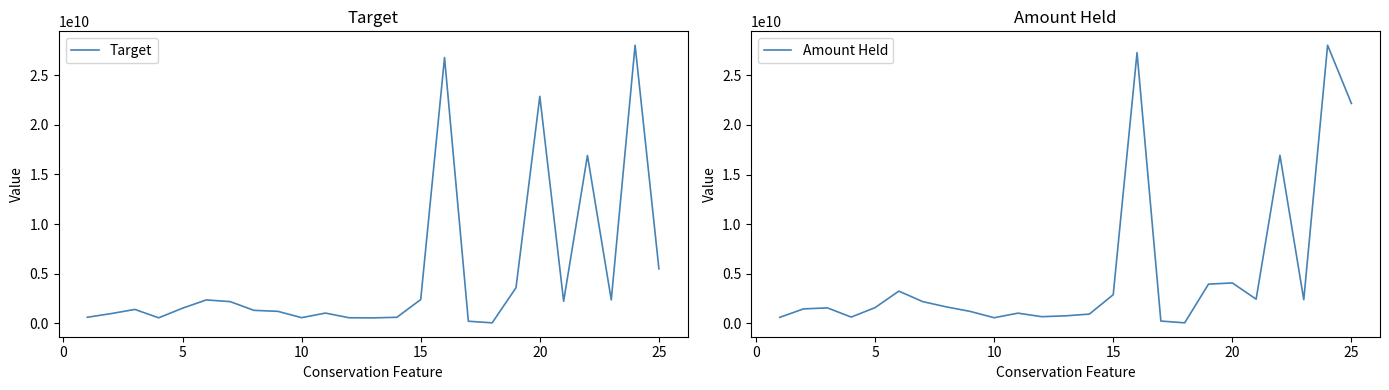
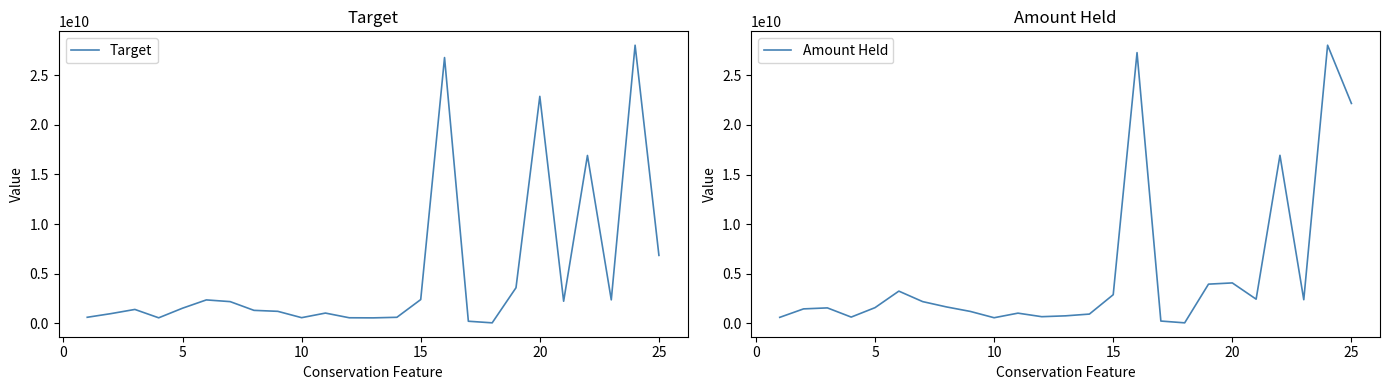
  {
    "Target": {
      "5": 2000000000,
      "10": 1000000000,
      "15": 2000000000,
      "20": 23000000000,
-     "25": 5000000000
+     "25": 7000000000
    },
    "Amount Held": {
      "5": 2000000000,
      "10": 1000000000,
      "15": 3000000000,
      "20": 4000000000,
      "25": 22000000000
    }
  }
